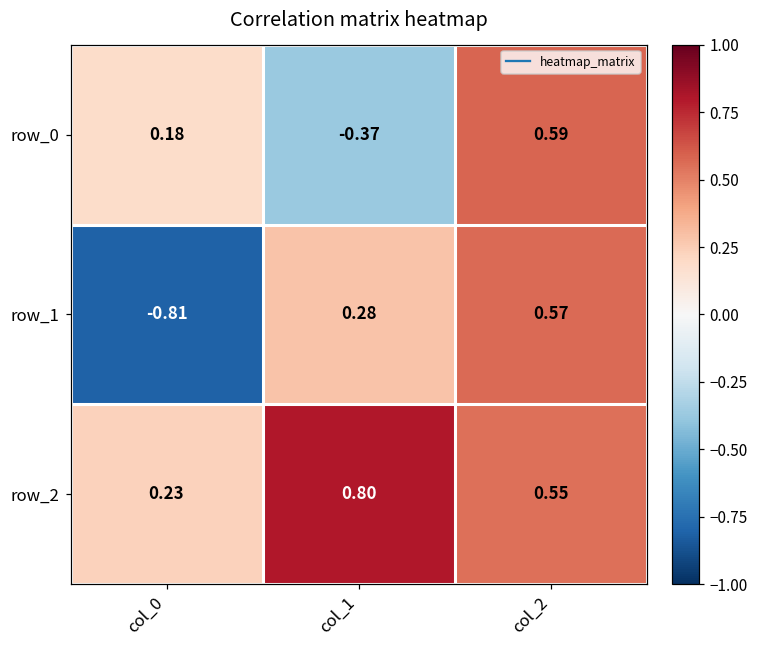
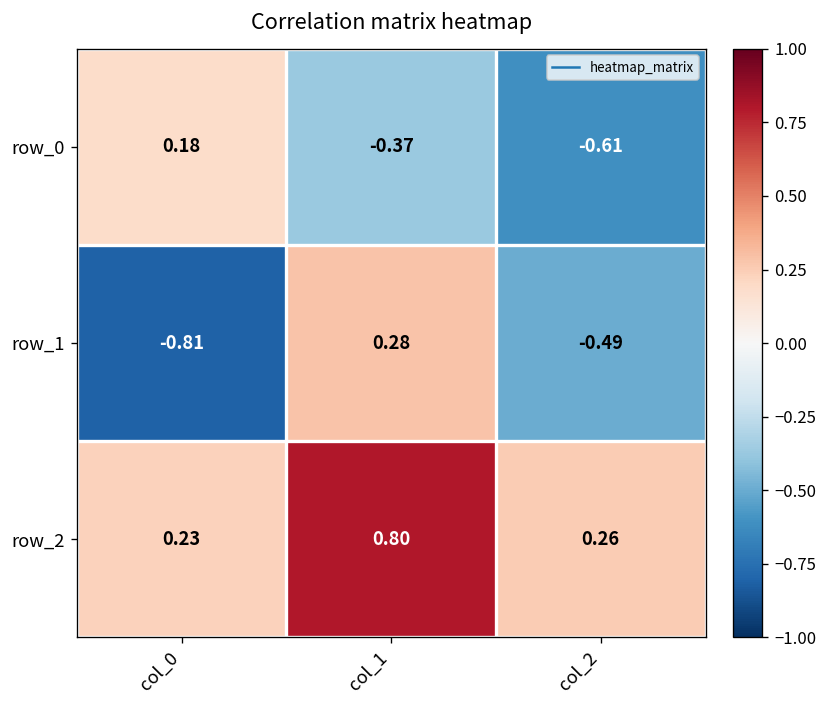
  {
    "row_0": {
      "col_0": 0.18,
      "col_1": -0.37,
-     "col_2": 0.59
+     "col_2": -0.61
    },
    "row_1": {
      "col_0": -0.81,
      "col_1": 0.28,
-     "col_2": 0.57
+     "col_2": -0.49
    },
    "row_2": {
      "col_0": 0.23,
      "col_1": 0.80,
-     "col_2": 0.55
+     "col_2": 0.26
    }
  }
